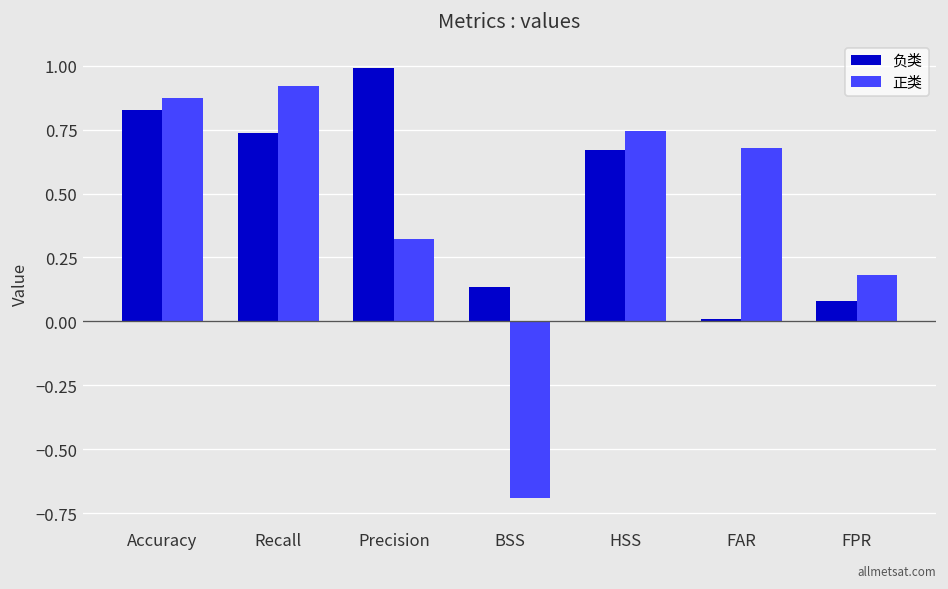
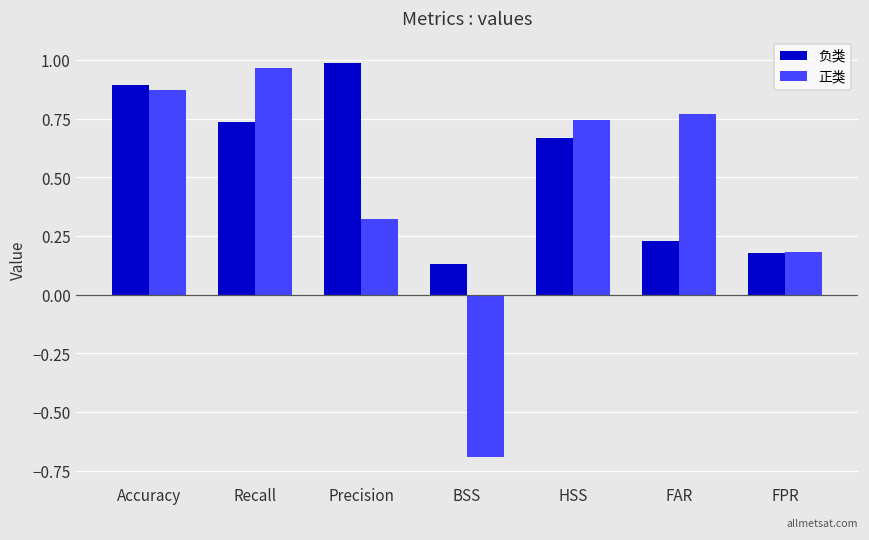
  {
    "负类": {
-     "Accuracy": 0.83,
+     "Accuracy": 0.89,
      "Recall": 0.74,
      "Precision": 0.99,
      "BSS": 0.13,
      "HSS": 0.67,
-     "FAR": 0.01,
-     "FPR": 0.08
+     "FAR": 0.23,
+     "FPR": 0.18
    },
    "正类": {
      "Accuracy": 0.87,
-     "Recall": 0.92,
+     "Recall": 0.97,
      "Precision": 0.32,
      "BSS": -0.69,
      "HSS": 0.75,
-     "FAR": 0.68,
+     "FAR": 0.77,
      "FPR": 0.18
    }
  }
